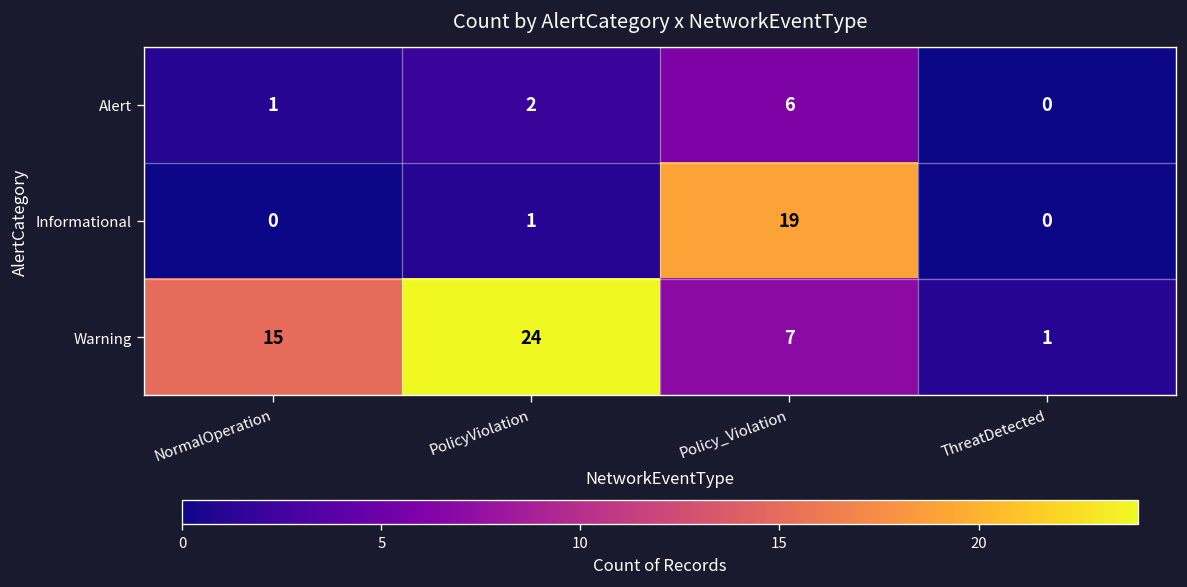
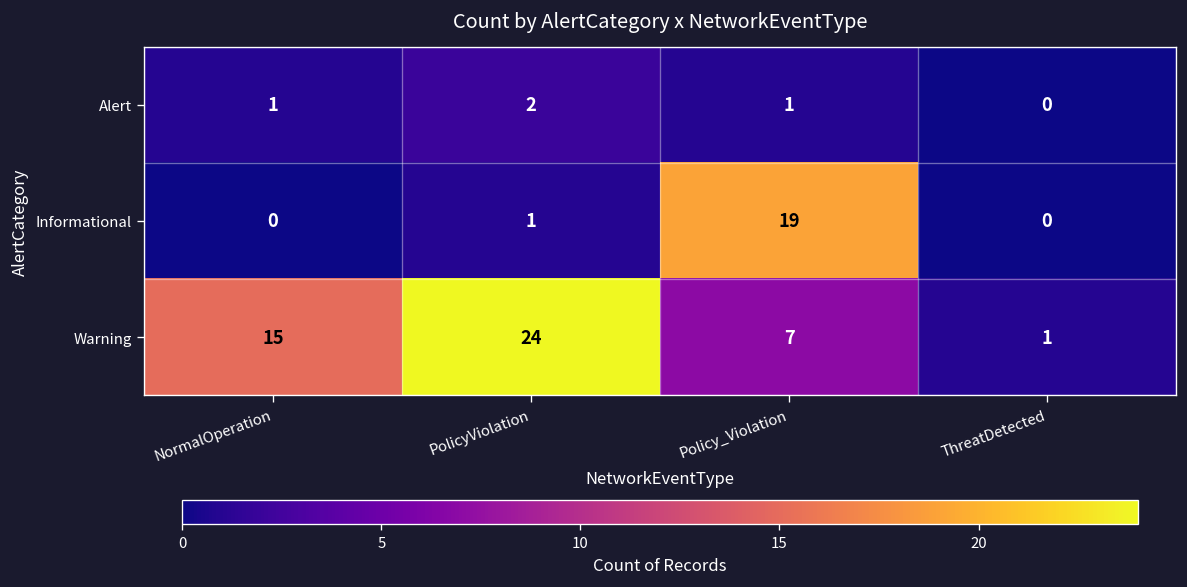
  {
    "Alert": {
      "NormalOperation": 1,
      "PolicyViolation": 2,
-     "Policy_Violation": 6,
+     "Policy_Violation": 1,
      "ThreatDetected": 0
    },
    "Informational": {
      "NormalOperation": 0,
      "PolicyViolation": 1,
      "Policy_Violation": 19,
      "ThreatDetected": 0
    },
    "Warning": {
      "NormalOperation": 15,
      "PolicyViolation": 24,
      "Policy_Violation": 7,
      "ThreatDetected": 1
    }
  }
